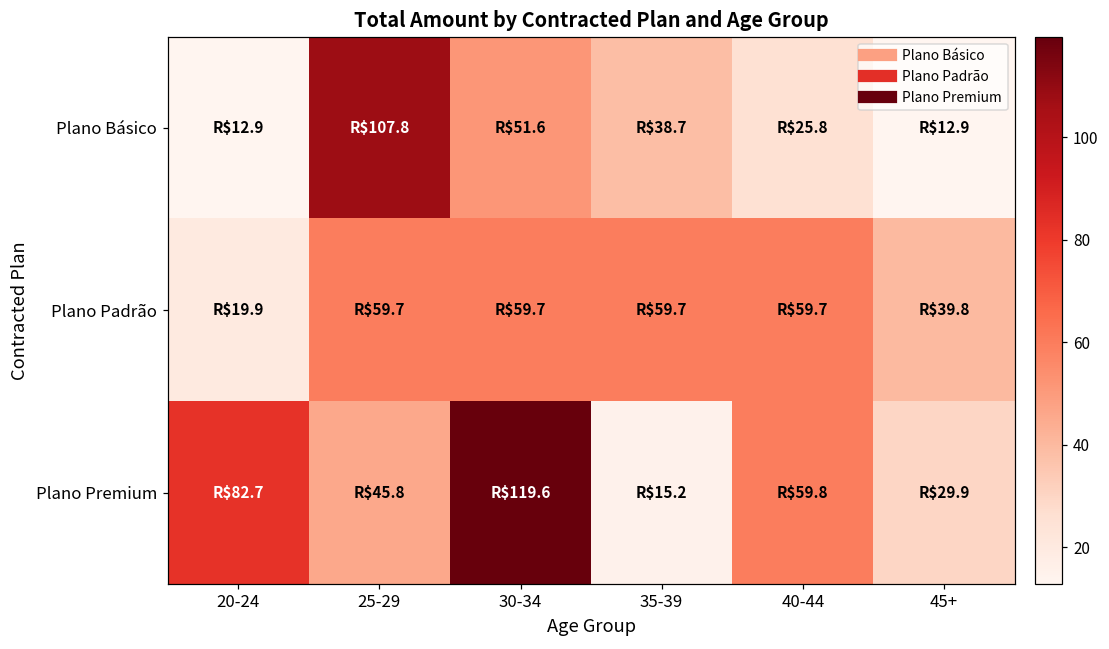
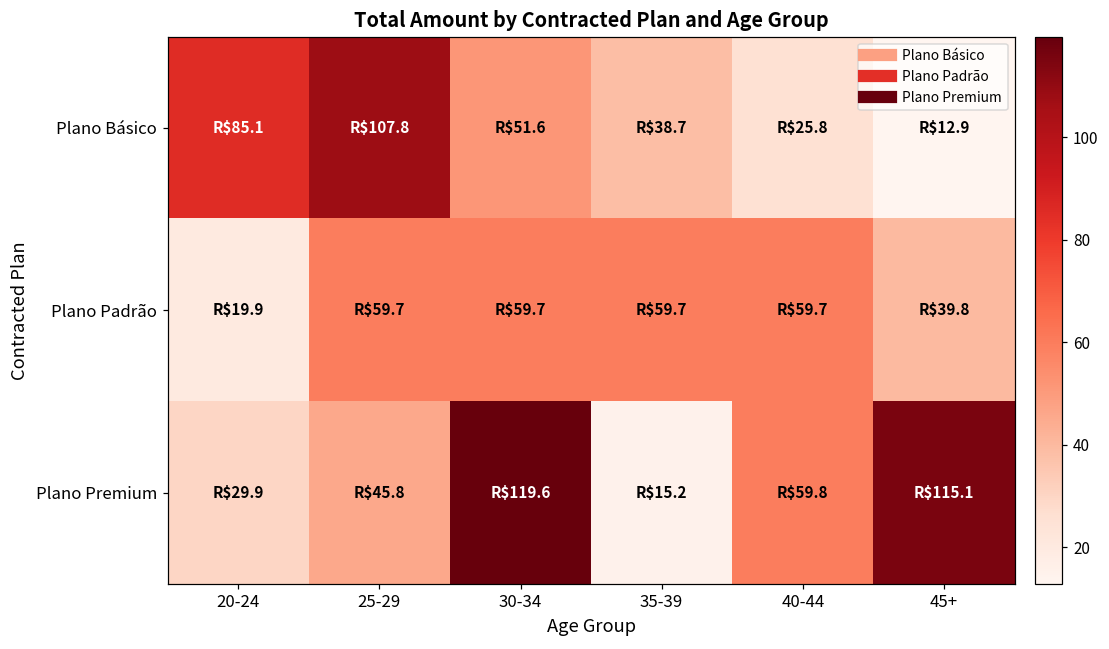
  {
    "Plano Básico": {
-     "20-24": "$12.9",
+     "20-24": "$85.1",
      "25-29": "$107.8",
      "30-34": "$51.6",
      "35-39": "$38.7",
      "40-44": "$25.8",
      "45+": "$12.9"
    },
    "Plano Padrão": {
      "20-24": "$19.9",
      "25-29": "$59.7",
      "30-34": "$59.7",
      "35-39": "$59.7",
      "40-44": "$59.7",
      "45+": "$39.8"
    },
    "Plano Premium": {
-     "20-24": "$82.7",
+     "20-24": "$29.9",
      "25-29": "$45.8",
      "30-34": "$119.6",
      "35-39": "$15.2",
      "40-44": "$59.8",
-     "45+": "$29.9"
+     "45+": "$115.1"
    }
  }
